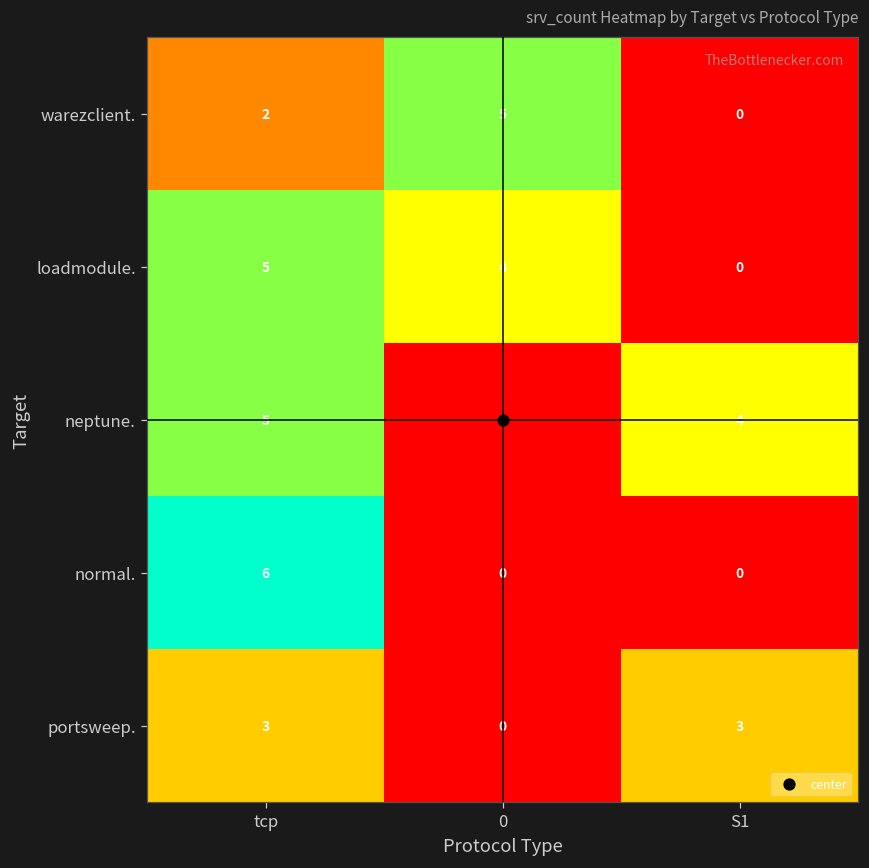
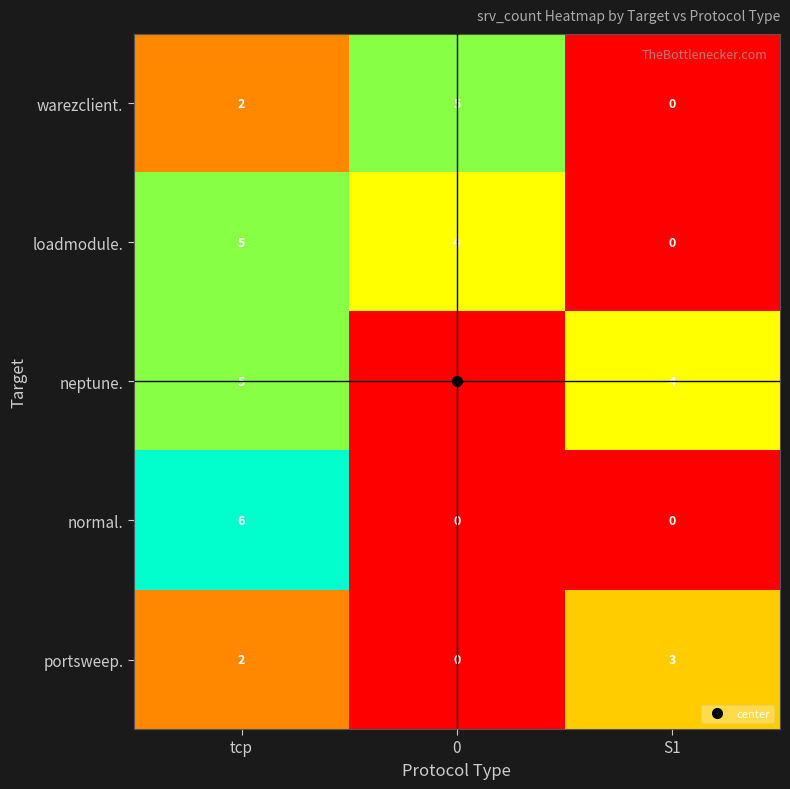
  {
    "warezclient.": {
      "tcp": 2,
      "0": 5
    },
    "loadmodule.": {
      "tcp": 5,
      "0": 4,
      "S1": 0
    },
    "neptune.": {
      "tcp": 5,
      "S1": 4
    },
    "normal.": {
      "tcp": 6,
      "0": 0,
      "S1": 0
    },
    "portsweep.": {
-     "tcp": 3,
+     "tcp": 2,
      "0": 0,
      "S1": 3
    }
  }
